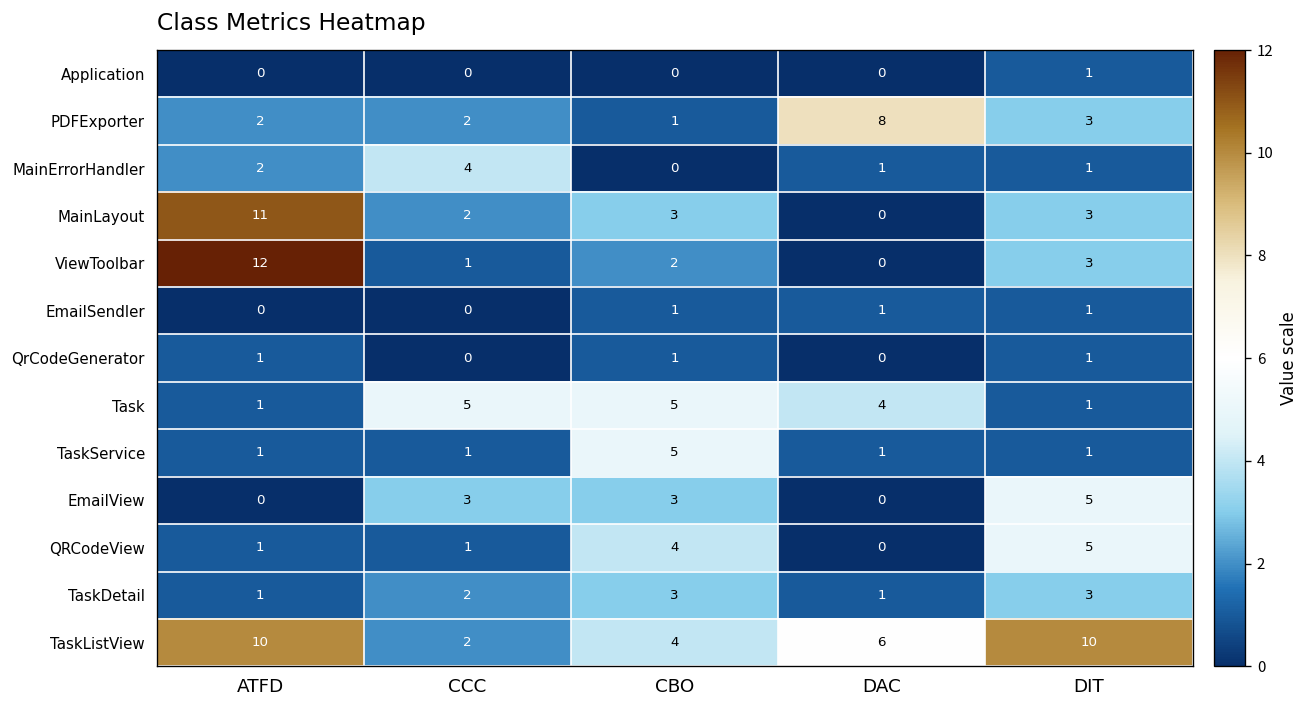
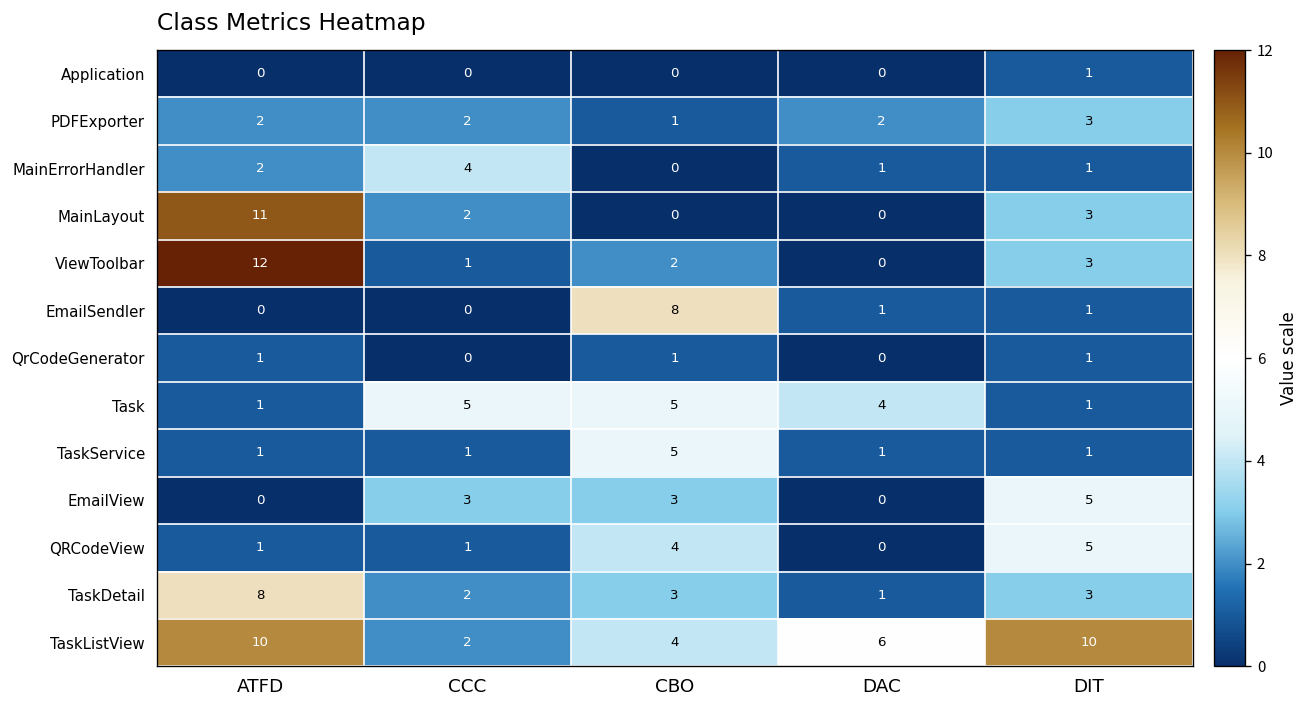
  {
    "Application": {
      "ATFD": 0,
      "CCC": 0,
      "CBO": 0,
      "DAC": 0,
      "DIT": 1
    },
    "PDFExporter": {
      "ATFD": 2,
      "CCC": 2,
      "CBO": 1,
-     "DAC": 8,
+     "DAC": 2,
      "DIT": 3
    },
    "MainErrorHandler": {
      "ATFD": 2,
      "CCC": 4,
      "CBO": 0,
      "DAC": 1,
      "DIT": 1
    },
    "MainLayout": {
      "ATFD": 11,
      "CCC": 2,
-     "CBO": 3,
+     "CBO": 0,
      "DAC": 0,
      "DIT": 3
    },
    "ViewToolbar": {
      "ATFD": 12,
      "CCC": 1,
      "CBO": 2,
      "DAC": 0,
      "DIT": 3
    },
    "EmailSendler": {
      "ATFD": 0,
      "CCC": 0,
-     "CBO": 1,
+     "CBO": 8,
      "DAC": 1,
      "DIT": 1
    },
    "QrCodeGenerator": {
      "ATFD": 1,
      "CCC": 0,
      "CBO": 1,
      "DAC": 0,
      "DIT": 1
    },
    "Task": {
      "ATFD": 1,
      "CCC": 5,
      "CBO": 5,
      "DAC": 4,
      "DIT": 1
    },
    "TaskService": {
      "ATFD": 1,
      "CCC": 1,
      "CBO": 5,
      "DAC": 1,
      "DIT": 1
    },
    "EmailView": {
      "ATFD": 0,
      "CCC": 3,
      "CBO": 3,
      "DAC": 0,
      "DIT": 5
    },
    "QRCodeView": {
      "ATFD": 1,
      "CCC": 1,
      "CBO": 4,
      "DAC": 0,
      "DIT": 5
    },
    "TaskDetail": {
-     "ATFD": 1,
+     "ATFD": 8,
      "CCC": 2,
      "CBO": 3,
      "DAC": 1,
      "DIT": 3
    },
    "TaskListView": {
      "ATFD": 10,
      "CCC": 2,
      "CBO": 4,
      "DAC": 6,
      "DIT": 10
    }
  }
